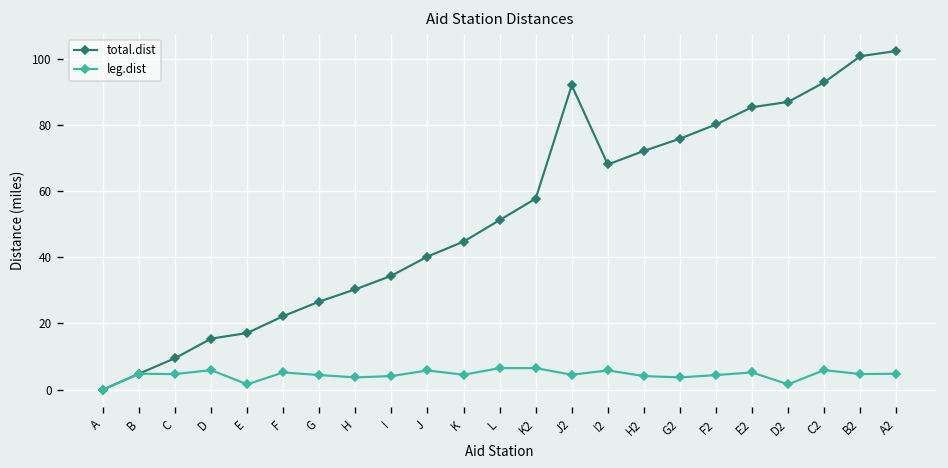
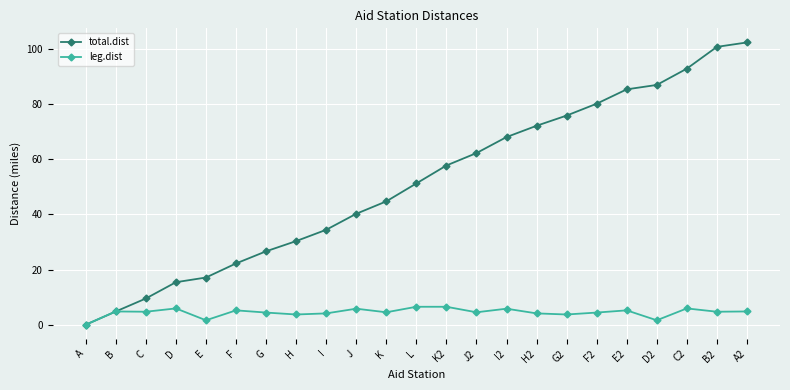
  {
    "total.dist": {
      "C": 10,
      "D": 15,
      "E": 17,
      "F": 22,
      "G": 27,
      "H": 30,
      "I": 34,
      "J": 40,
      "K": 45,
      "L": 51,
      "K2": 58,
-     "J2": 92,
+     "J2": 62,
      "I2": 68,
      "H2": 72,
      "G2": 76,
      "F2": 80,
      "E2": 85,
      "D2": 87,
      "C2": 93,
      "B2": 101,
      "A2": 102
    },
    "leg.dist": {
      "C": 5,
      "D": 6,
      "E": 2,
      "F": 5,
      "G": 4,
      "H": 4,
      "I": 4,
      "J": 6,
      "K": 5,
      "L": 7,
      "K2": 7,
      "J2": 5,
      "I2": 6,
      "H2": 4,
      "G2": 4,
      "F2": 4,
      "E2": 5,
      "D2": 2,
      "C2": 6,
      "B2": 5,
      "A2": 5
    }
  }
